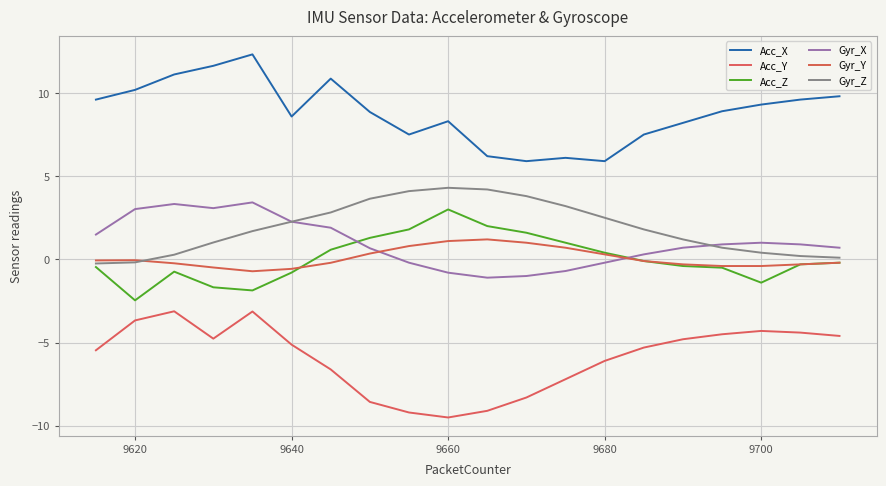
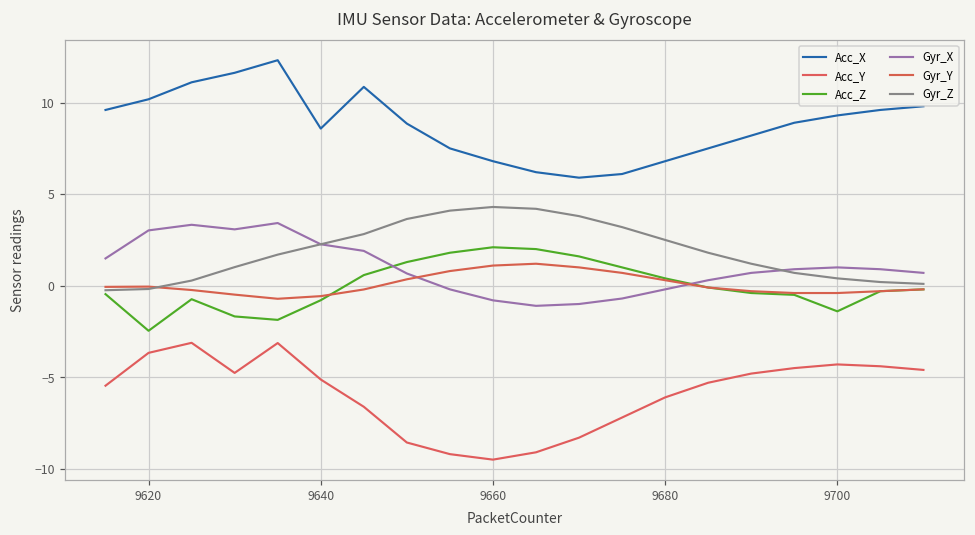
  {
    "Acc_X": {
      "9620": 10.2,
      "9640": 8.6,
-     "9660": 8.3,
-     "9680": 5.9,
+     "9660": 6.8,
+     "9680": 6.8,
      "9700": 9.3
    },
    "Acc_Z": {
      "9620": -2.5,
      "9640": -0.8,
-     "9660": 3.0,
+     "9660": 2.1,
      "9700": -1.4
    }
  }
